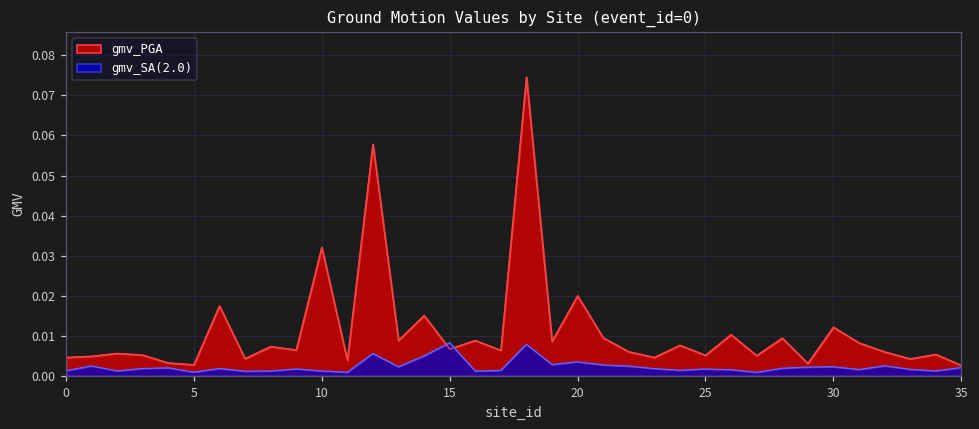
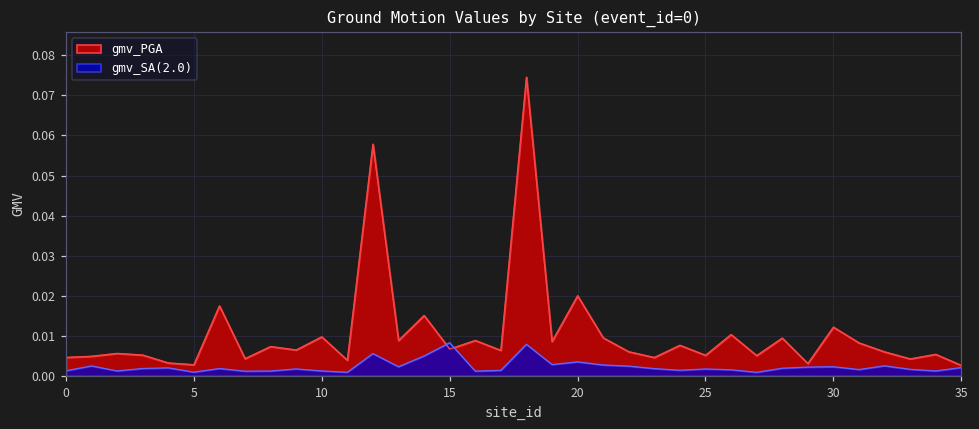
  {
    "gmv_PGA": {
      "0": 0.005,
      "5": 0.003,
-     "10": 0.032,
+     "10": 0.010,
      "15": 0.007,
      "20": 0.020,
      "25": 0.005,
      "30": 0.012
    },
    "gmv_SA(2.0)": {
      "0": 0.001,
      "5": 0.001,
      "10": 0.001,
      "15": 0.008,
      "20": 0.004,
      "25": 0.002,
      "30": 0.002
    }
  }
